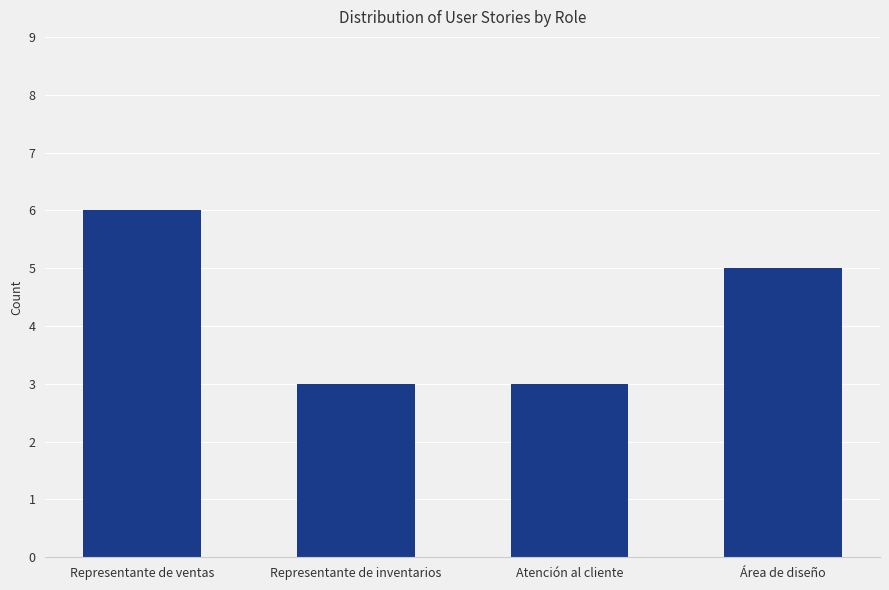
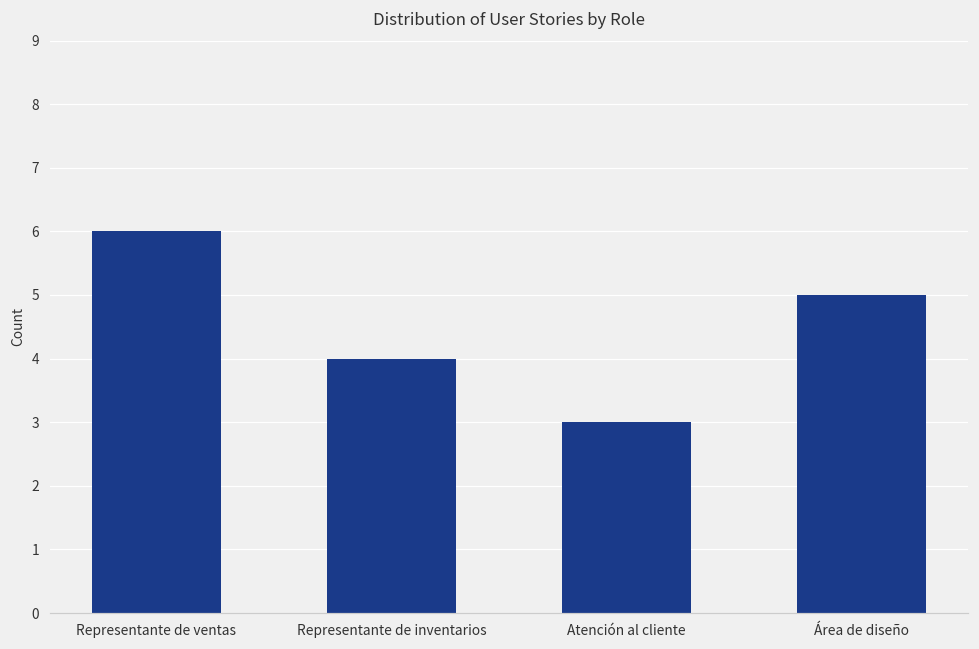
  {
    "Representante de ventas": 6,
-   "Representante de inventarios": 3,
+   "Representante de inventarios": 4,
    "Atención al cliente": 3,
    "Área de diseño": 5
  }
